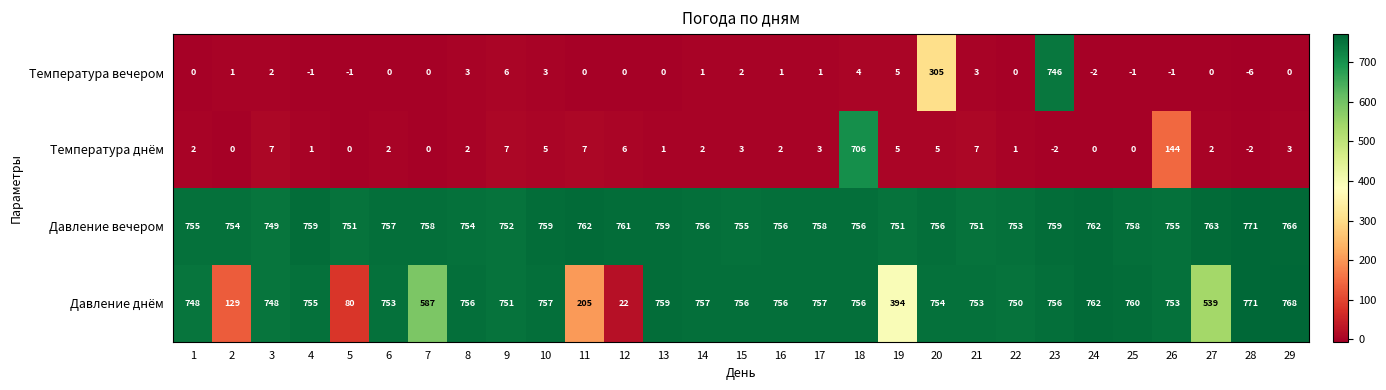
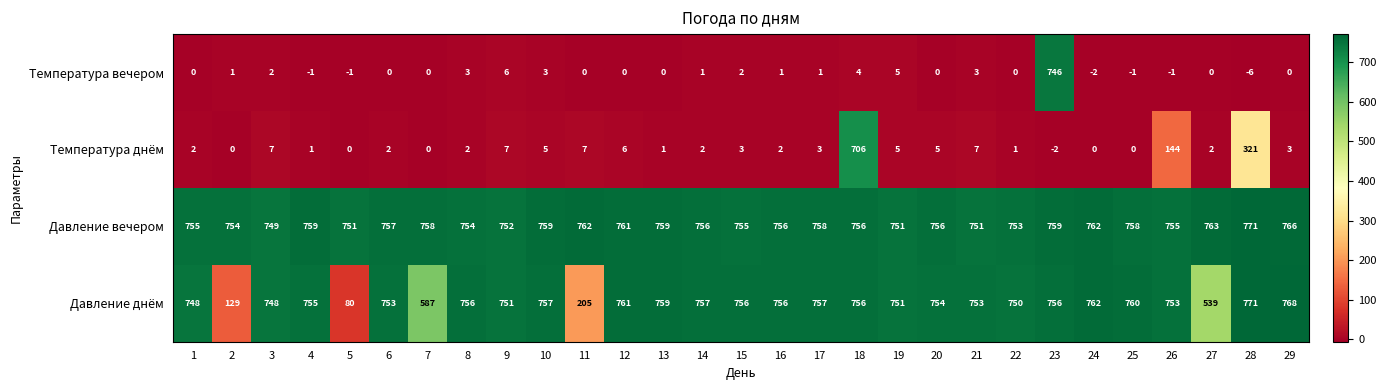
  {
    "Температура вечером": {
      "1": 0,
      "2": 1,
      "3": 2,
      "4": -1,
      "5": -1,
      "6": 0,
      "7": 0,
      "8": 3,
      "9": 6,
      "10": 3,
      "11": 0,
      "12": 0,
      "13": 0,
      "14": 1,
      "15": 2,
      "16": 1,
      "17": 1,
      "18": 4,
      "19": 5,
-     "20": 305,
+     "20": 0,
      "21": 3,
      "22": 0,
      "23": 746,
      "24": -2,
      "25": -1,
      "26": -1,
      "27": 0,
      "28": -6,
      "29": 0
    },
    "Температура днём": {
      "1": 2,
      "2": 0,
      "3": 7,
      "4": 1,
      "5": 0,
      "6": 2,
      "7": 0,
      "8": 2,
      "9": 7,
      "10": 5,
      "11": 7,
      "12": 6,
      "13": 1,
      "14": 2,
      "15": 3,
      "16": 2,
      "17": 3,
      "18": 706,
      "19": 5,
      "20": 5,
      "21": 7,
      "22": 1,
      "23": -2,
      "24": 0,
      "25": 0,
      "26": 144,
      "27": 2,
-     "28": -2,
+     "28": 321,
      "29": 3
    },
    "Давление вечером": {
      "1": 755,
      "2": 754,
      "3": 749,
      "4": 759,
      "5": 751,
      "6": 757,
      "7": 758,
      "8": 754,
      "9": 752,
      "10": 759,
      "11": 762,
      "12": 761,
      "13": 759,
      "14": 756,
      "15": 755,
      "16": 756,
      "17": 758,
      "18": 756,
      "19": 751,
      "20": 756,
      "21": 751,
      "22": 753,
      "23": 759,
      "24": 762,
      "25": 758,
      "26": 755,
      "27": 763,
      "28": 771,
      "29": 766
    },
    "Давление днём": {
      "1": 748,
      "2": 129,
      "3": 748,
      "4": 755,
      "5": 80,
      "6": 753,
      "7": 587,
      "8": 756,
      "9": 751,
      "10": 757,
      "11": 205,
-     "12": 22,
+     "12": 761,
      "13": 759,
      "14": 757,
      "15": 756,
      "16": 756,
      "17": 757,
      "18": 756,
-     "19": 394,
+     "19": 751,
      "20": 754,
      "21": 753,
      "22": 750,
      "23": 756,
      "24": 762,
      "25": 760,
      "26": 753,
      "27": 539,
      "28": 771,
      "29": 768
    }
  }
